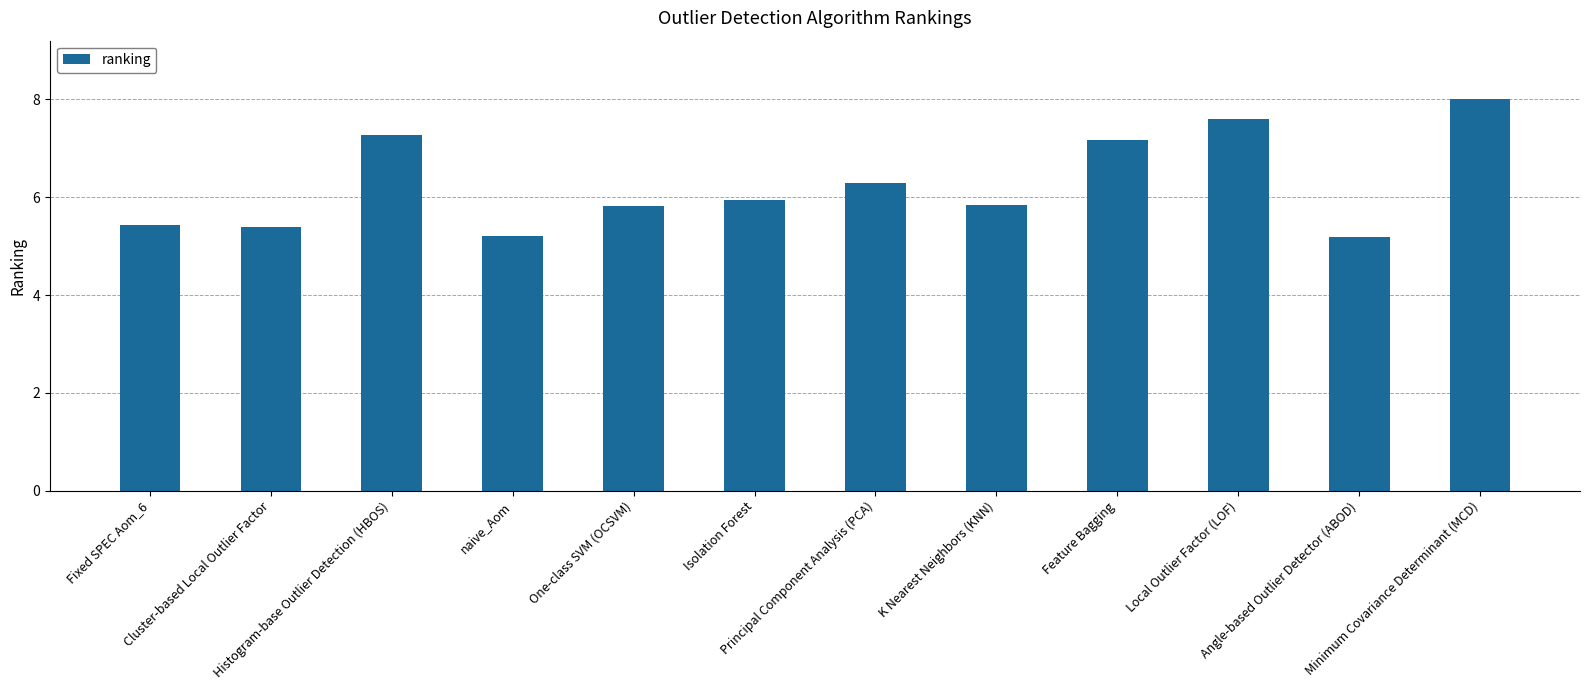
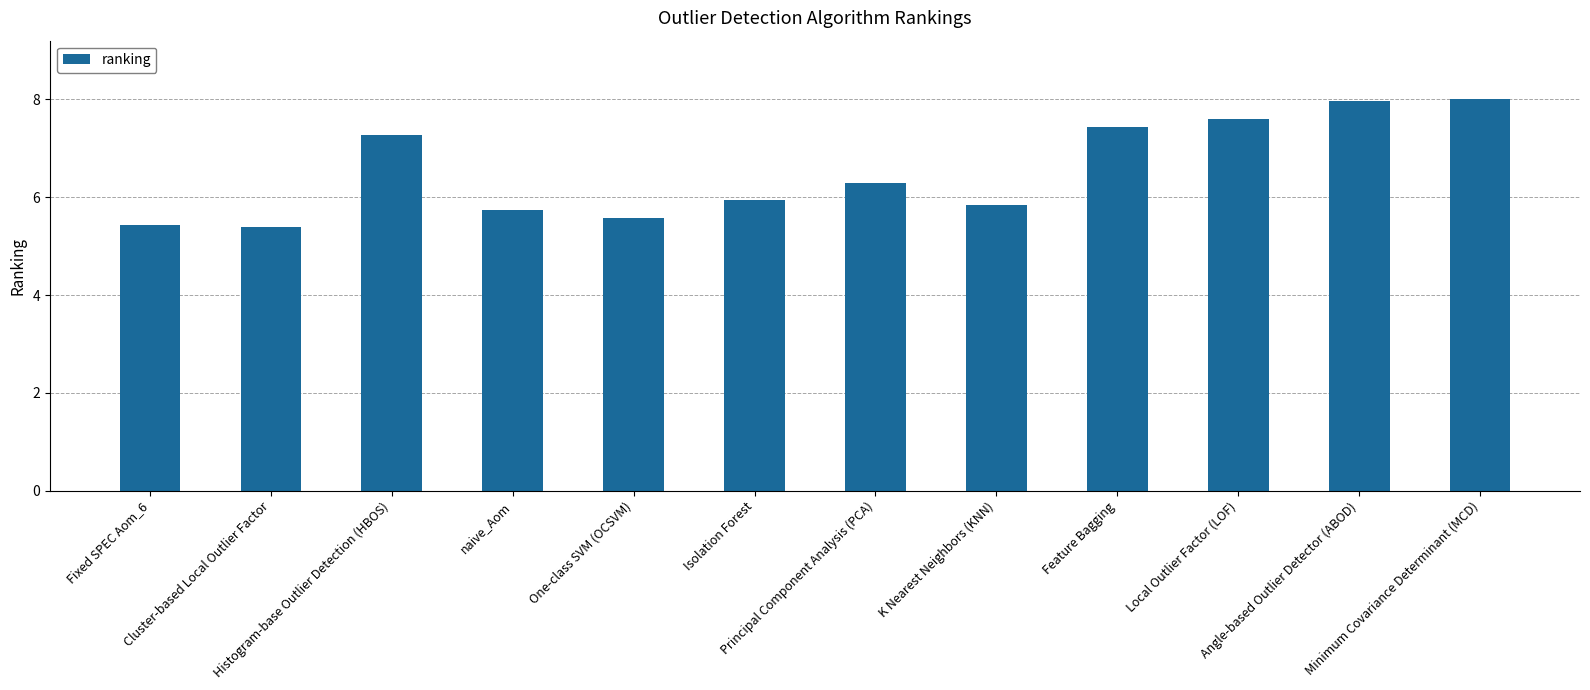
  {
    "Fixed SPEC Aom_6": 5.4,
    "Cluster-based Local Outlier Factor": 5.4,
    "Histogram-base Outlier Detection (HBOS)": 7.3,
-   "naive_Aom": 5.2,
-   "One-class SVM (OCSVM)": 5.8,
+   "naive_Aom": 5.7,
+   "One-class SVM (OCSVM)": 5.6,
    "Isolation Forest": 5.9,
    "Principal Component Analysis (PCA)": 6.3,
    "K Nearest Neighbors (KNN)": 5.8,
-   "Feature Bagging": 7.2,
+   "Feature Bagging": 7.4,
    "Local Outlier Factor (LOF)": 7.6,
-   "Angle-based Outlier Detector (ABOD)": 5.2,
+   "Angle-based Outlier Detector (ABOD)": 8.0,
    "Minimum Covariance Determinant (MCD)": 8.0
  }
